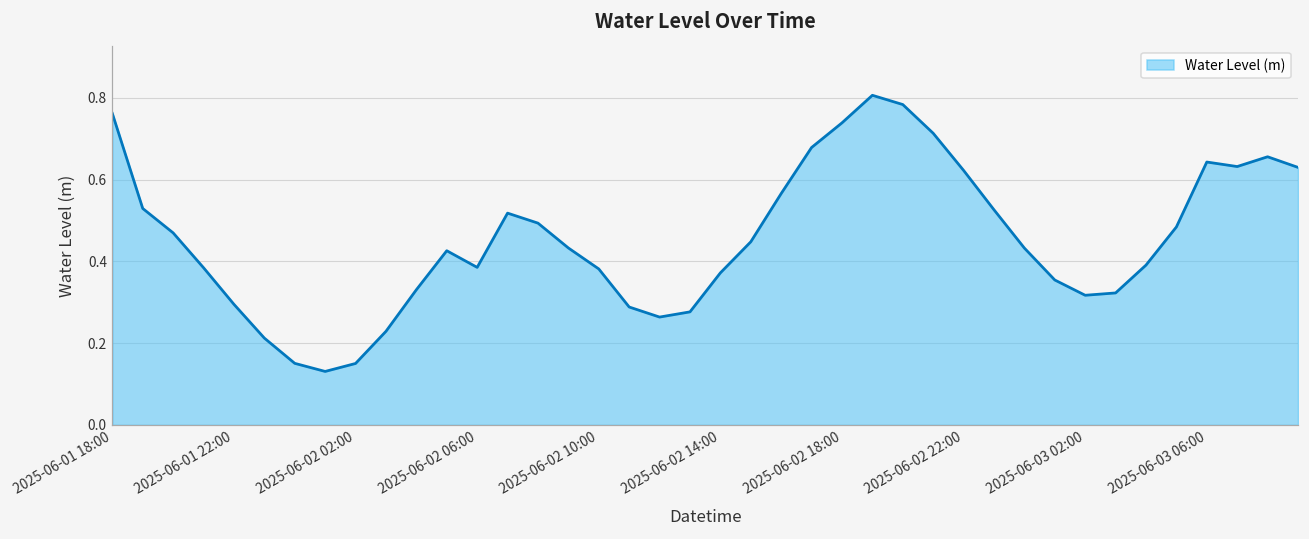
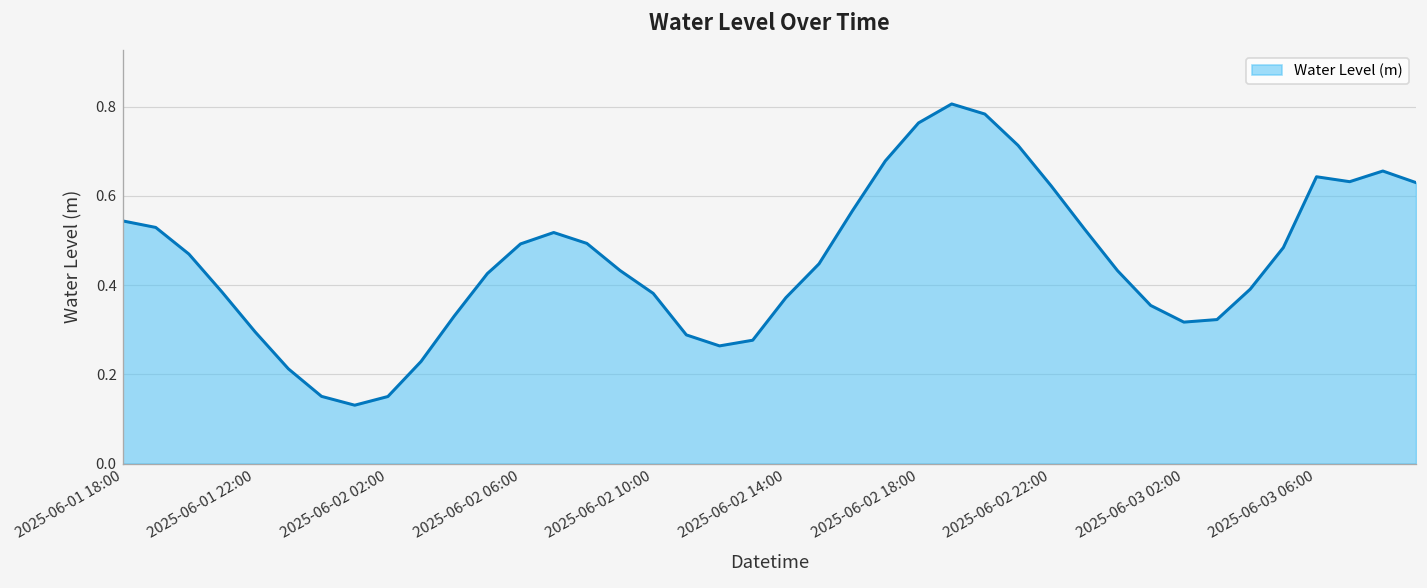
  {
-   "2025-06-01 18:00": 0.76,
+   "2025-06-01 18:00": 0.54,
    "2025-06-01 22:00": 0.29,
    "2025-06-02 02:00": 0.15,
-   "2025-06-02 06:00": 0.39,
+   "2025-06-02 06:00": 0.49,
    "2025-06-02 10:00": 0.38,
    "2025-06-02 14:00": 0.37,
-   "2025-06-02 18:00": 0.74,
+   "2025-06-02 18:00": 0.76,
    "2025-06-02 22:00": 0.62,
    "2025-06-03 02:00": 0.32,
    "2025-06-03 06:00": 0.64
  }
